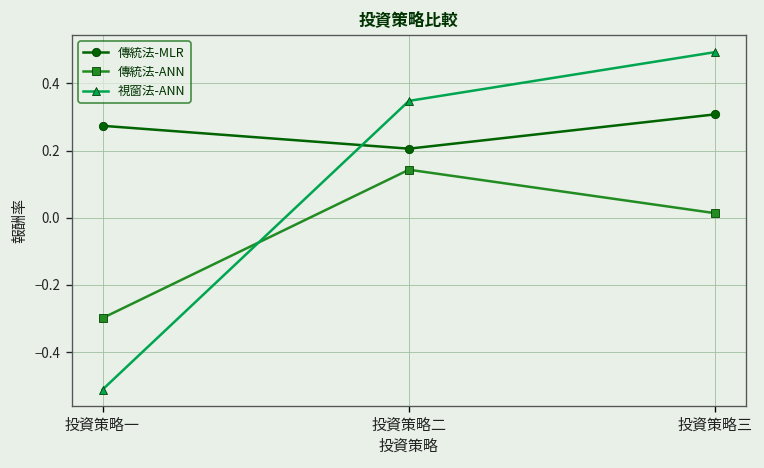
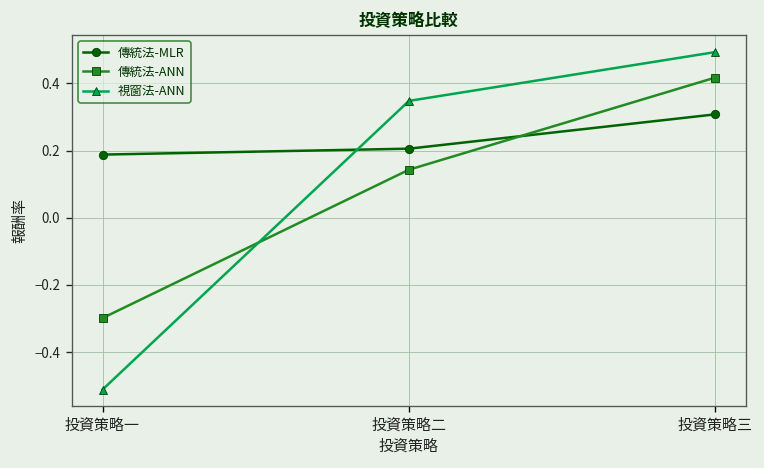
  {
    "傳統法-MLR": {
-     "投資策略一": 0.27,
+     "投資策略一": 0.19,
      "投資策略二": 0.21,
      "投資策略三": 0.31
    },
    "傳統法-ANN": {
      "投資策略一": -0.30,
      "投資策略二": 0.14,
-     "投資策略三": 0.01
+     "投資策略三": 0.42
    },
    "視窗法-ANN": {
      "投資策略一": -0.51,
      "投資策略二": 0.35,
      "投資策略三": 0.49
    }
  }
